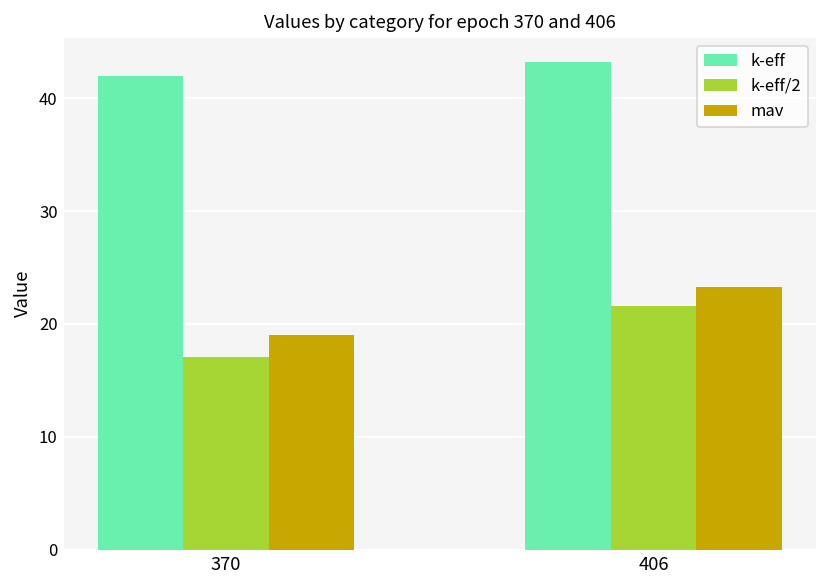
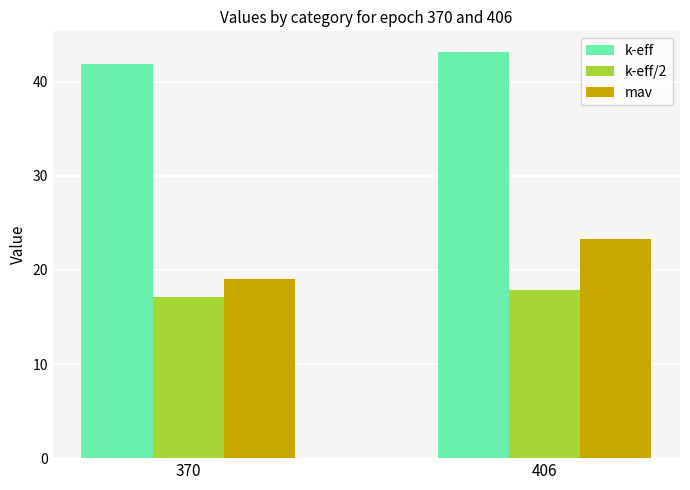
  {
    "k-eff": {
      "370": 42,
      "406": 43
    },
    "k-eff/2": {
      "370": 17,
-     "406": 22
+     "406": 18
    },
    "mav": {
      "370": 19,
      "406": 23
    }
  }
